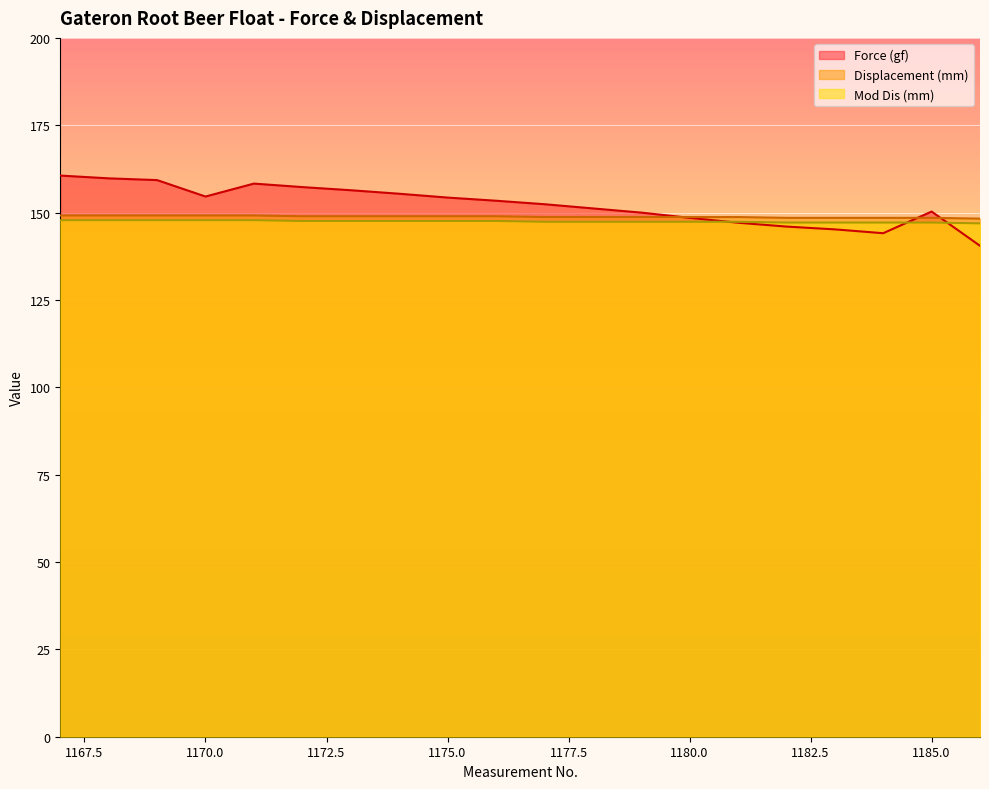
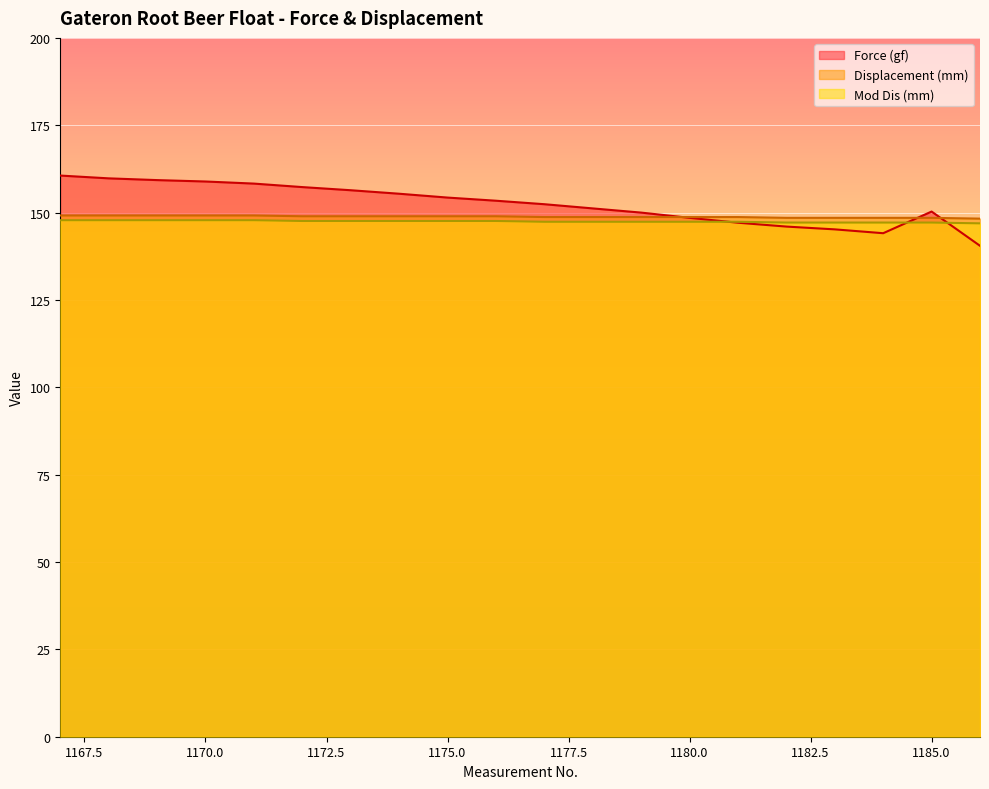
  {
    "Force (gf)": {
-     "1170.0": 155,
+     "1170.0": 159,
      "1175.0": 154,
      "1185.0": 150
    }
  }
